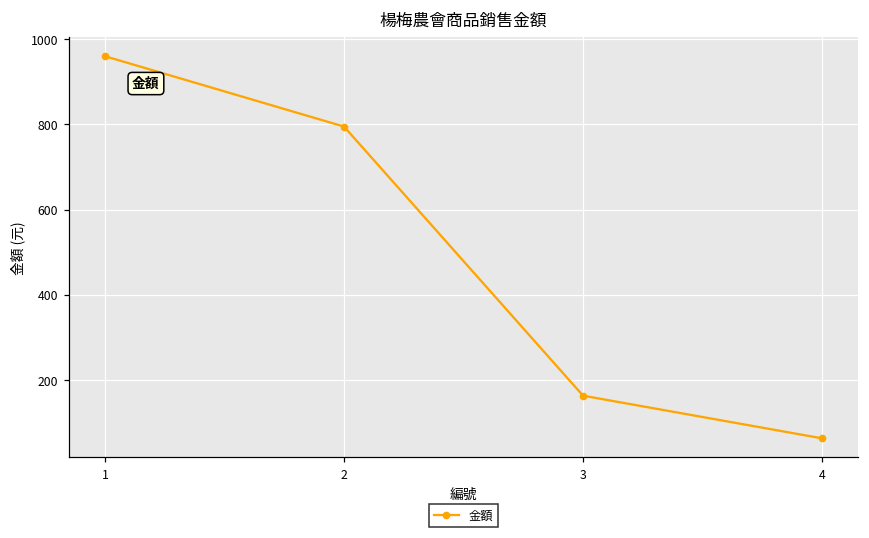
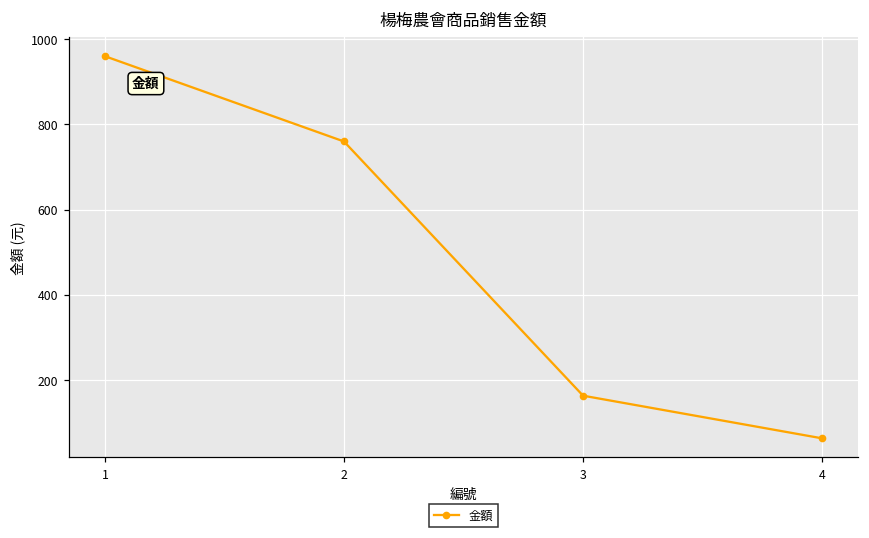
  {
    "1": 960,
-   "2": 800,
+   "2": 760,
    "3": 160,
    "4": 60
  }
